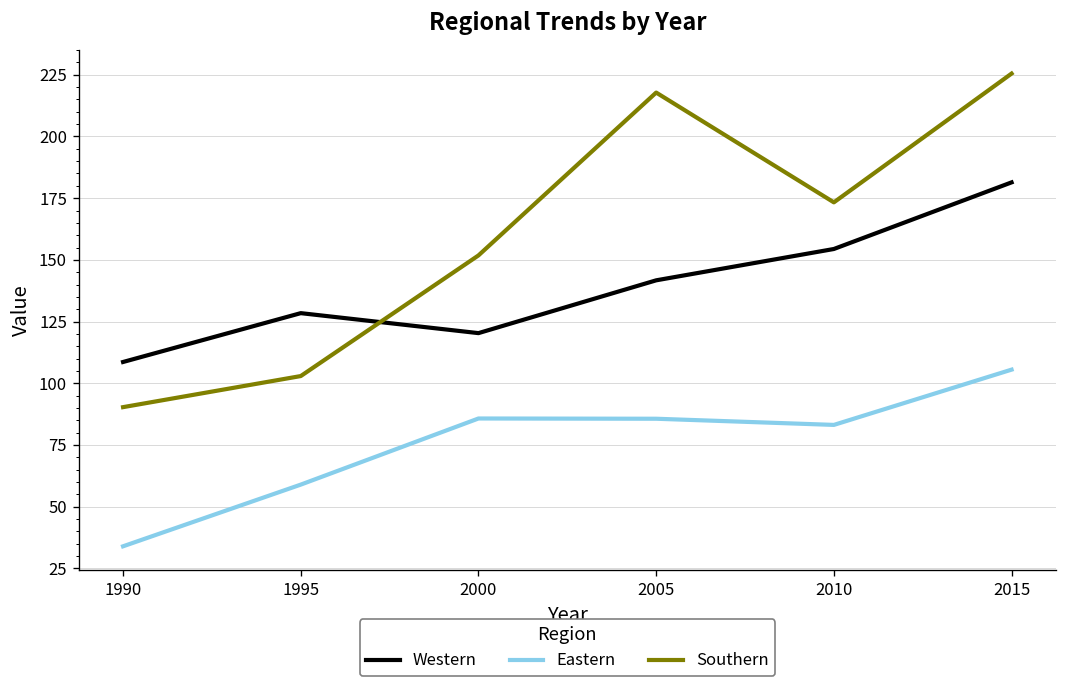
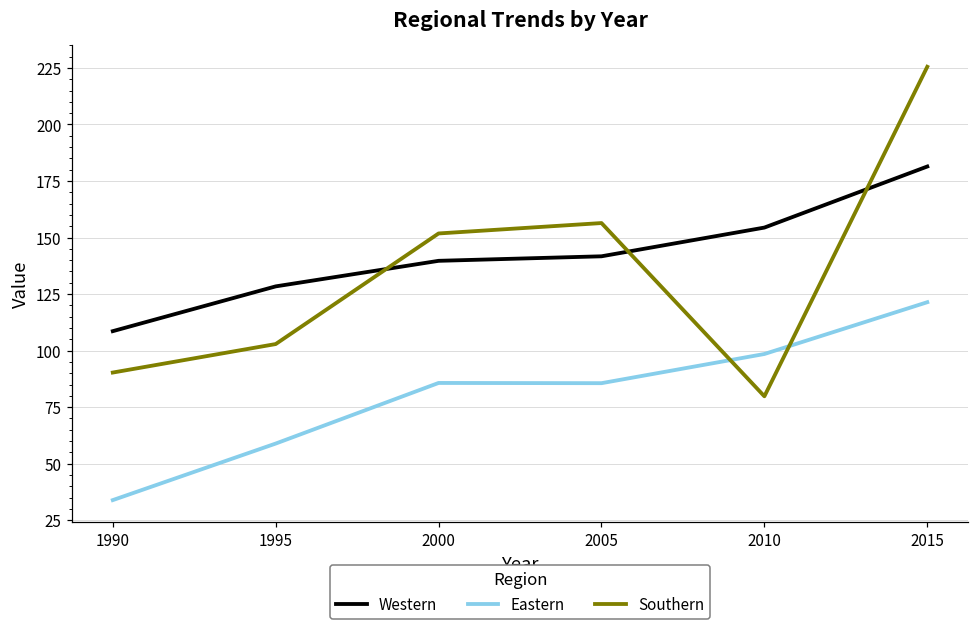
  {
    "Western": {
      "1990": 109,
      "1995": 128,
-     "2000": 120,
+     "2000": 140,
      "2005": 142,
      "2010": 154,
      "2015": 181
    },
    "Eastern": {
      "1990": 34,
      "1995": 59,
      "2000": 86,
      "2005": 86,
-     "2010": 83,
-     "2015": 106
+     "2010": 99,
+     "2015": 121
    },
    "Southern": {
      "1990": 90,
      "1995": 103,
      "2000": 152,
-     "2005": 218,
-     "2010": 173,
+     "2005": 156,
+     "2010": 80,
      "2015": 226
    }
  }
